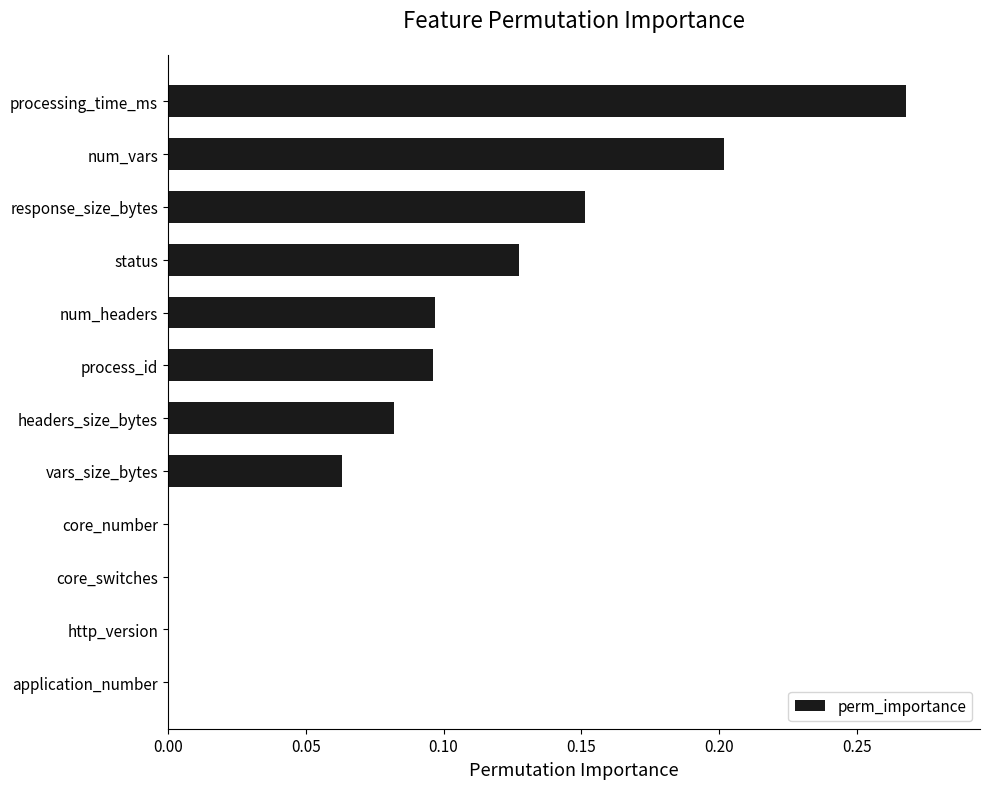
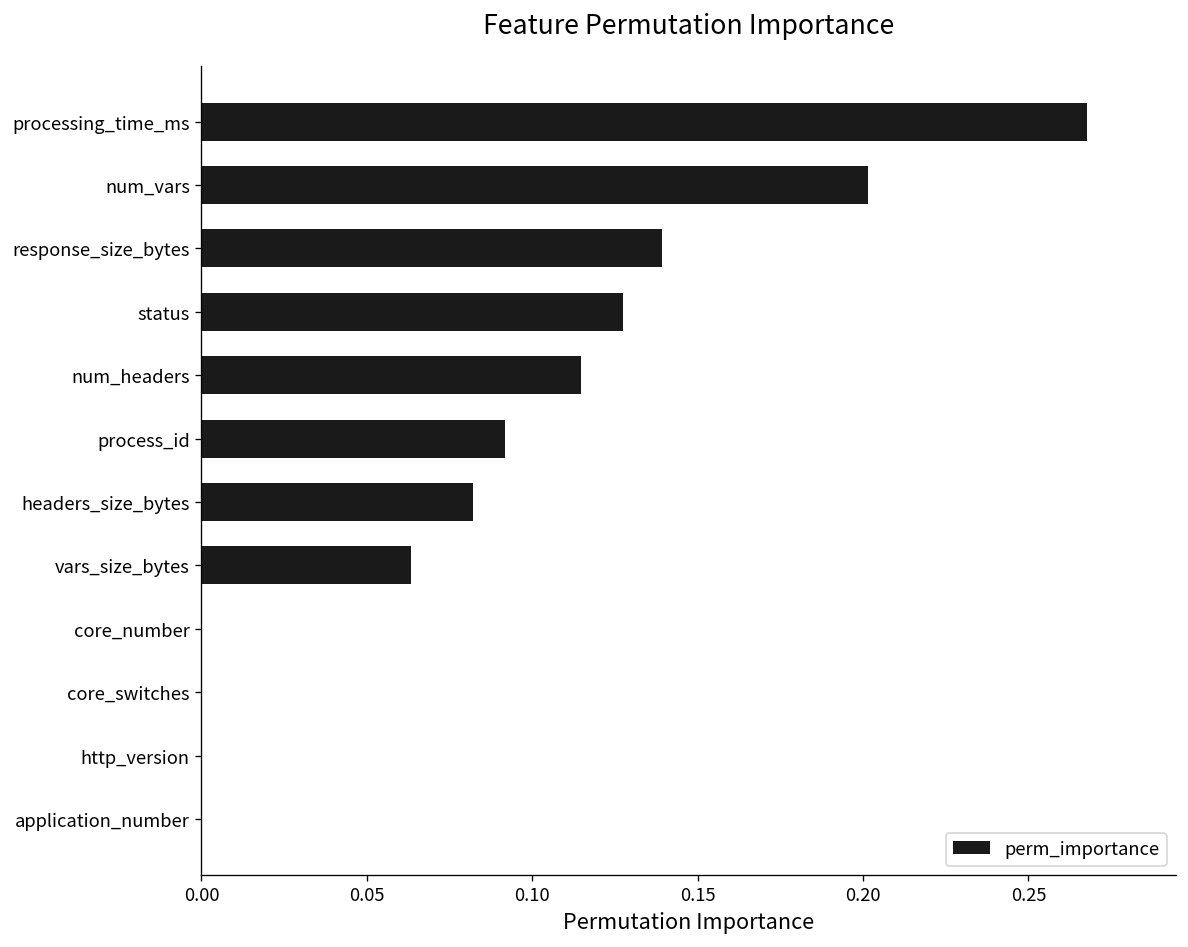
  {
    "processing_time_ms": 0.268,
    "num_vars": 0.202,
-   "response_size_bytes": 0.151,
+   "response_size_bytes": 0.139,
    "status": 0.127,
-   "num_headers": 0.097,
-   "process_id": 0.096,
+   "num_headers": 0.115,
+   "process_id": 0.092,
    "headers_size_bytes": 0.082,
    "vars_size_bytes": 0.063,
    "core_number": 0.000,
    "core_switches": 0.000,
    "http_version": 0.000,
    "application_number": 0.000
  }
